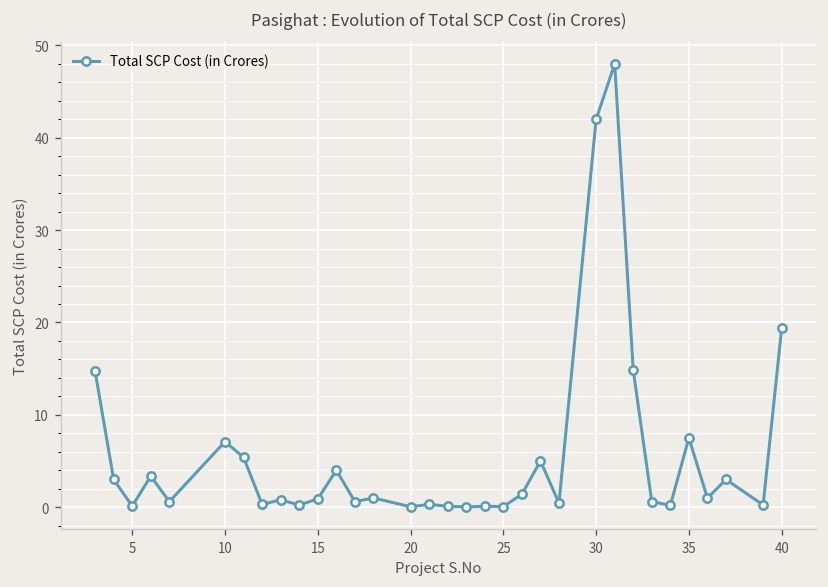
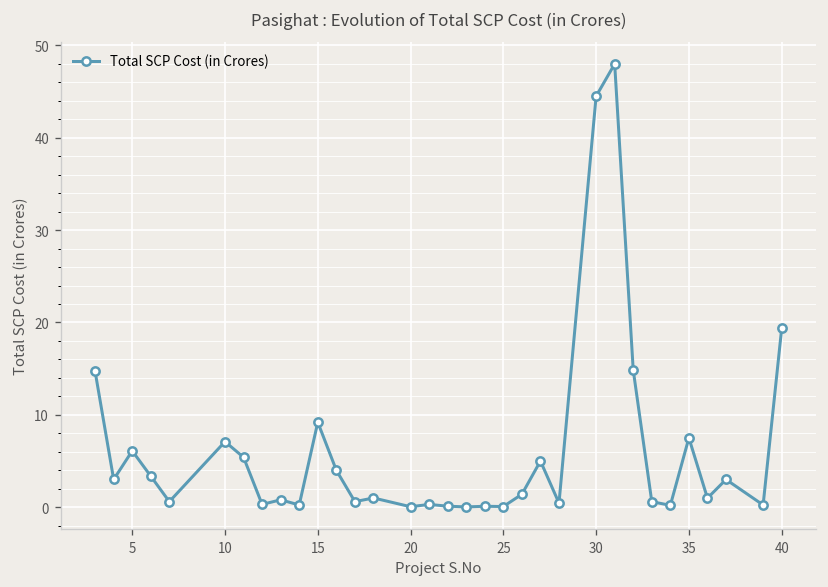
  {
-   "5": 0,
+   "5": 6,
    "10": 7,
-   "15": 1,
+   "15": 9,
    "20": 0,
    "25": 0,
-   "30": 42,
+   "30": 45,
    "35": 8,
    "40": 19
  }
